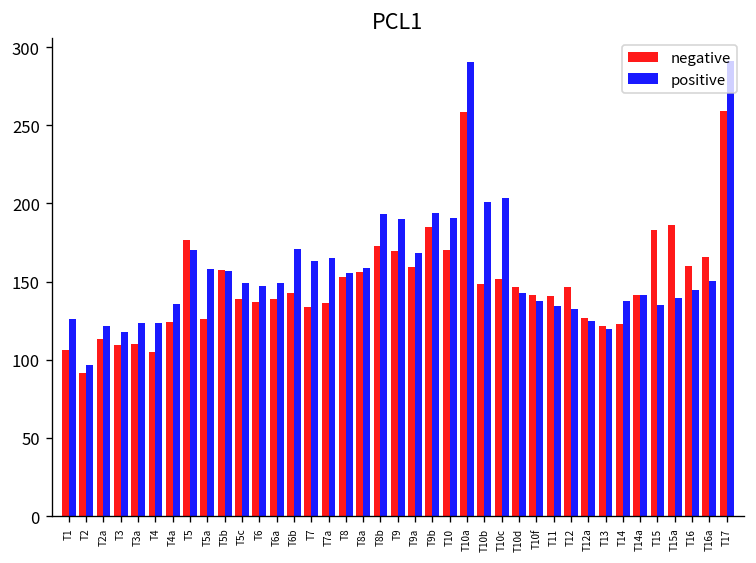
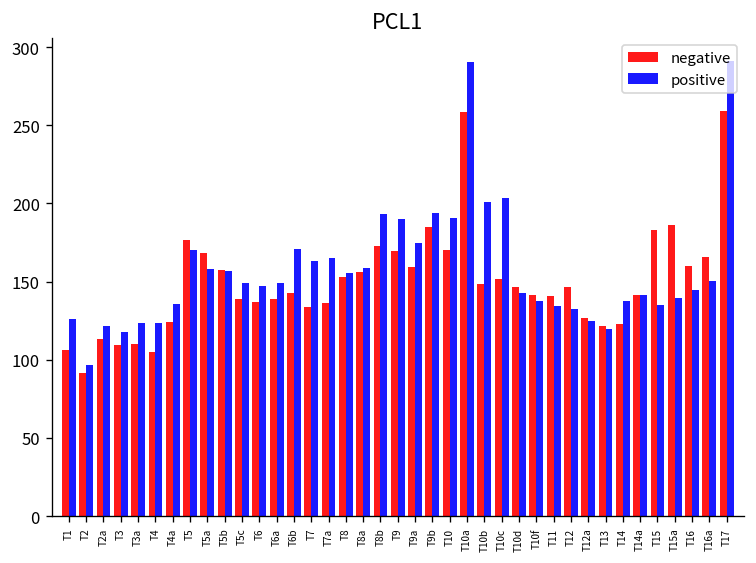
  {
    "negative": {
      "T1": 106,
      "T2": 92,
      "T2a": 114,
      "T3": 110,
      "T3a": 110,
      "T4": 105,
      "T4a": 124,
      "T5": 177,
-     "T5a": 126,
+     "T5a": 169,
      "T5b": 158,
      "T5c": 139,
      "T6": 137,
      "T6a": 139,
      "T6b": 143,
      "T7": 134,
      "T7a": 136,
      "T8": 153,
      "T8a": 156,
      "T8b": 173,
      "T9": 170,
      "T9a": 160,
      "T9b": 185,
      "T10": 170,
      "T10a": 258,
      "T10b": 148,
      "T10c": 152,
      "T10d": 146,
      "T10f": 141,
      "T11": 141,
      "T12": 146,
      "T12a": 127,
      "T13": 122,
      "T14": 123,
      "T14a": 141,
      "T15": 183,
      "T15a": 187,
      "T16": 160,
      "T16a": 166,
      "T17": 259
    },
    "positive": {
      "T1": 126,
      "T2": 97,
      "T2a": 122,
      "T3": 118,
      "T3a": 123,
      "T4": 124,
      "T4a": 136,
      "T5": 170,
      "T5a": 158,
      "T5b": 157,
      "T5c": 149,
      "T6": 147,
      "T6a": 149,
      "T6b": 171,
      "T7": 163,
      "T7a": 165,
      "T8": 156,
      "T8a": 159,
      "T8b": 193,
      "T9": 190,
-     "T9a": 168,
+     "T9a": 175,
      "T9b": 194,
      "T10": 191,
      "T10a": 291,
      "T10b": 201,
      "T10c": 204,
      "T10d": 143,
      "T10f": 138,
      "T11": 135,
      "T12": 133,
      "T12a": 125,
      "T13": 120,
      "T14": 138,
      "T14a": 141,
      "T15": 135,
      "T15a": 139,
      "T16": 145,
      "T16a": 151
    }
  }
